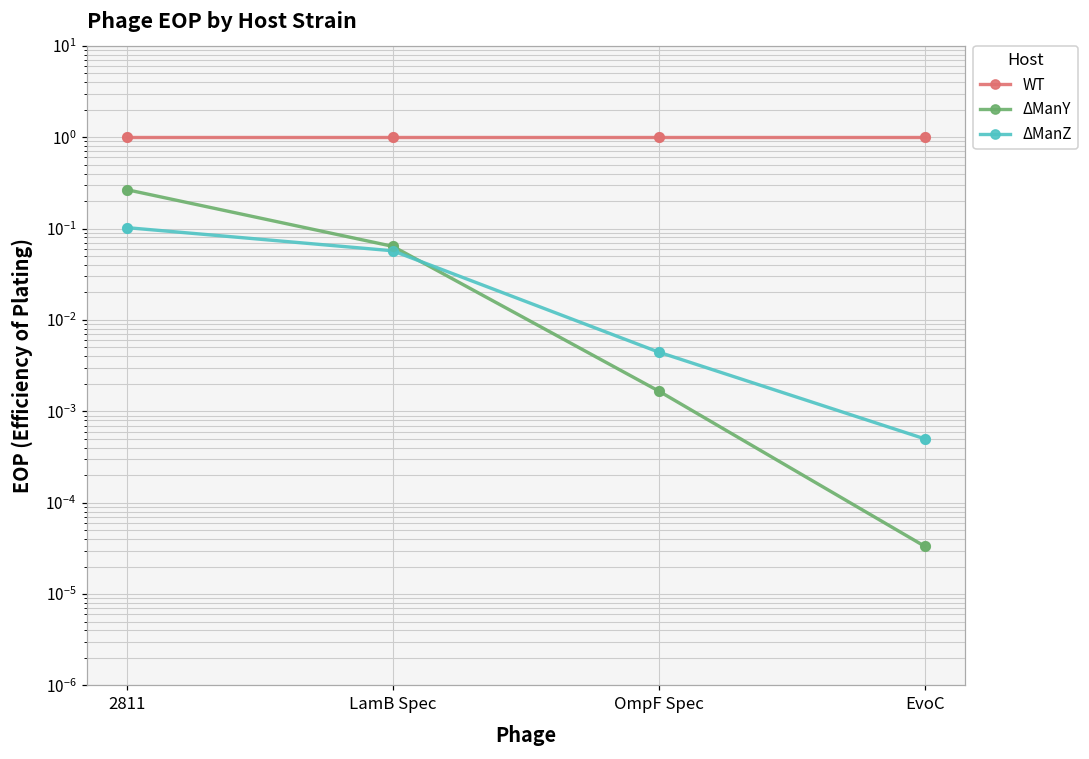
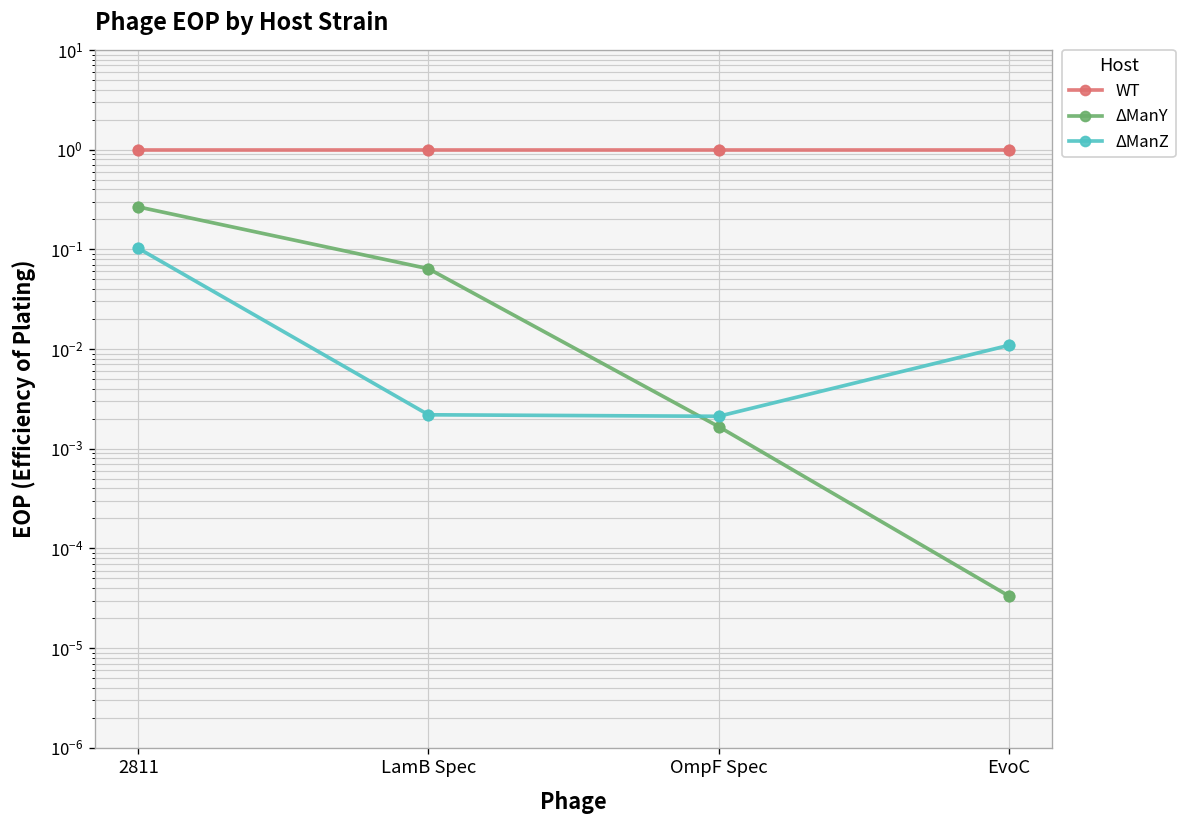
  {
    "WT": {
      "2811": 1.0,
      "LamB Spec": 1.0,
      "OmpF Spec": 1.0,
      "EvoC": 1.0
    },
    "ΔManY": {
      "2811": 0.27,
      "LamB Spec": 0.06,
      "OmpF Spec": 0.0017,
      "EvoC": 0.000033
    },
    "ΔManZ": {
      "2811": 0.10,
-     "LamB Spec": 0.06,
-     "OmpF Spec": 0.004,
-     "EvoC": 0.0005
+     "LamB Spec": 0.0022,
+     "OmpF Spec": 0.0021,
+     "EvoC": 0.011
    }
  }
